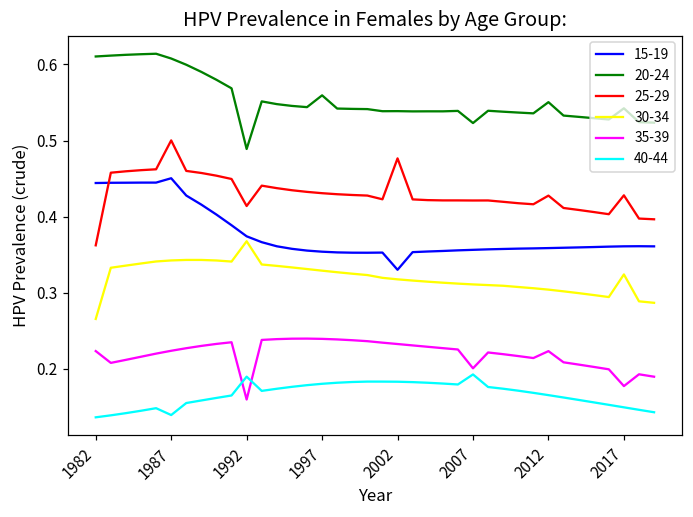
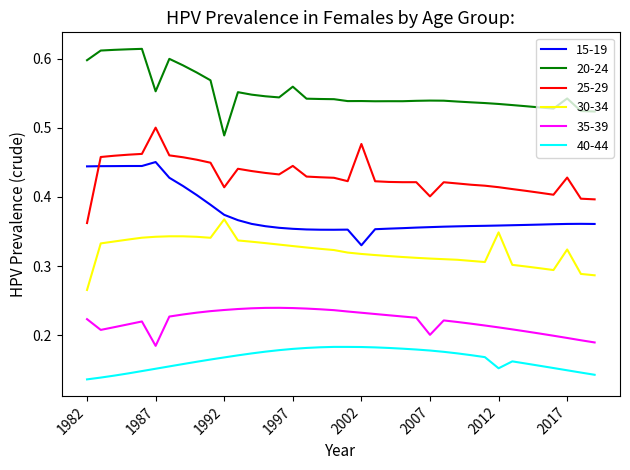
  {
    "15-19": {
      "1982": 0.44,
      "1987": 0.45,
      "1992": 0.37,
      "1997": 0.35,
      "2002": 0.33,
      "2007": 0.36,
      "2012": 0.36,
      "2017": 0.36
    },
    "20-24": {
-     "1982": 0.61,
-     "1987": 0.61,
+     "1982": 0.60,
+     "1987": 0.55,
      "1992": 0.49,
      "1997": 0.56,
      "2002": 0.54,
-     "2007": 0.52,
-     "2012": 0.55
+     "2007": 0.54,
+     "2012": 0.53
    },
    "25-29": {
      "1982": 0.36,
      "1987": 0.50,
      "1992": 0.41,
-     "1997": 0.43,
+     "1997": 0.44,
      "2002": 0.48,
-     "2007": 0.42,
-     "2012": 0.43,
+     "2007": 0.40,
+     "2012": 0.41,
      "2017": 0.43
    },
    "30-34": {
      "1982": 0.27,
      "1987": 0.34,
      "1992": 0.37,
      "1997": 0.33,
      "2002": 0.32,
      "2007": 0.31,
-     "2012": 0.30,
+     "2012": 0.35,
      "2017": 0.32
    },
    "35-39": {
      "1982": 0.22,
-     "1987": 0.22,
-     "1992": 0.16,
+     "1987": 0.18,
+     "1992": 0.24,
      "1997": 0.24,
      "2002": 0.23,
      "2007": 0.20,
-     "2012": 0.22,
-     "2017": 0.18
+     "2012": 0.21,
+     "2017": 0.20
    },
    "40-44": {
      "1982": 0.14,
-     "1987": 0.14,
-     "1992": 0.19,
+     "1987": 0.15,
+     "1992": 0.17,
      "1997": 0.18,
      "2002": 0.18,
-     "2007": 0.19,
-     "2012": 0.17,
+     "2007": 0.18,
+     "2012": 0.15,
      "2017": 0.15
    }
  }
